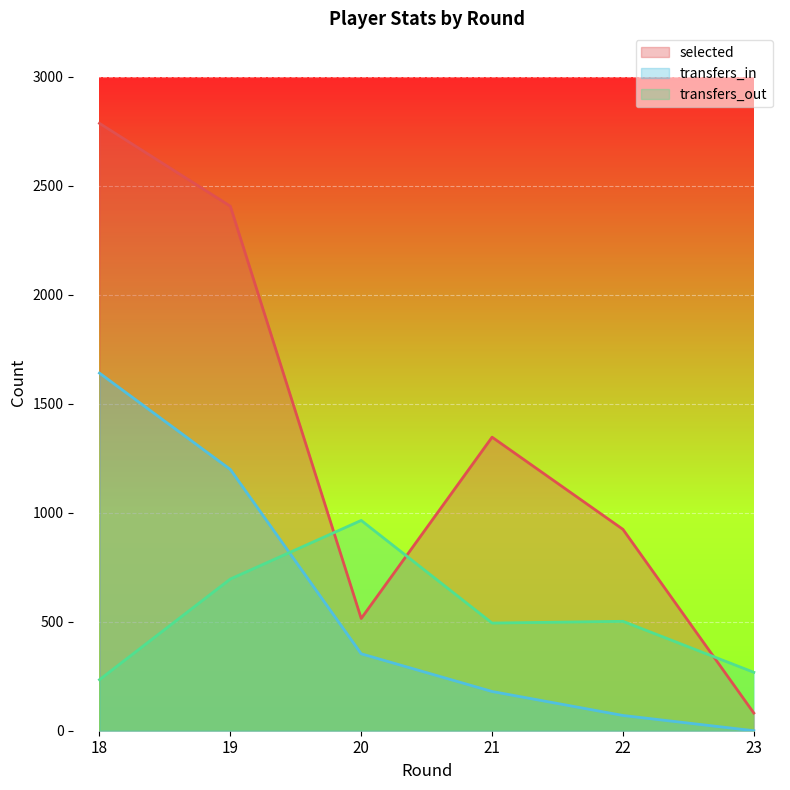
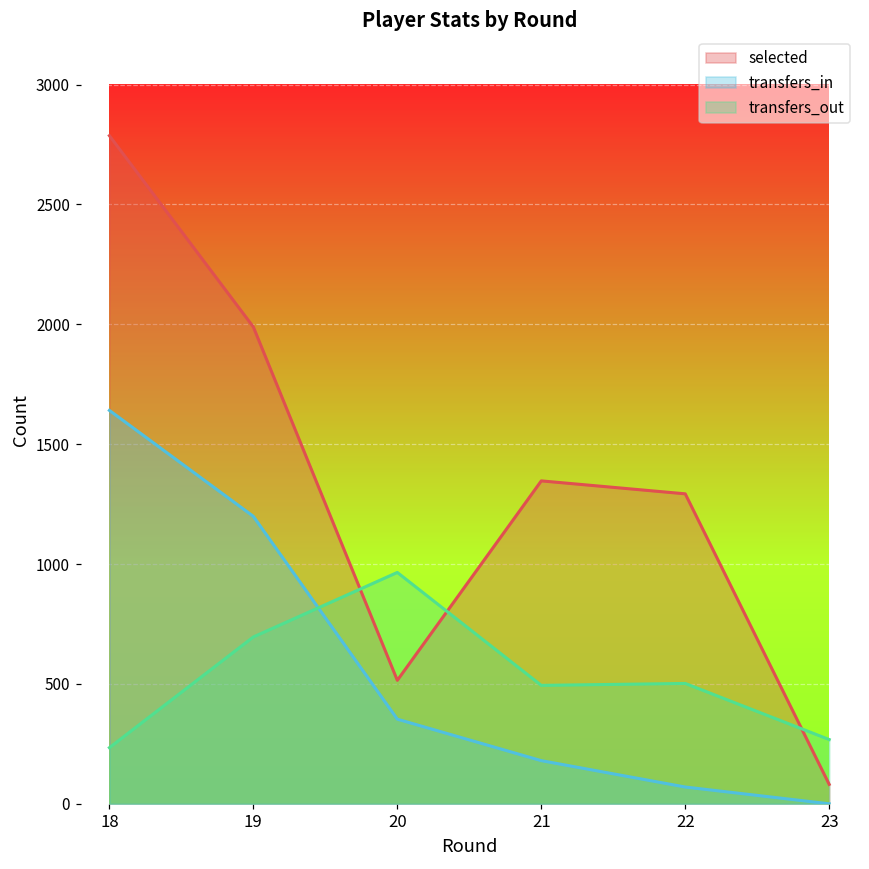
  {
    "selected": {
      "18": 2790,
-     "19": 2410,
+     "19": 1990,
      "20": 520,
      "21": 1350,
-     "22": 920,
+     "22": 1290,
      "23": 80
    }
  }
